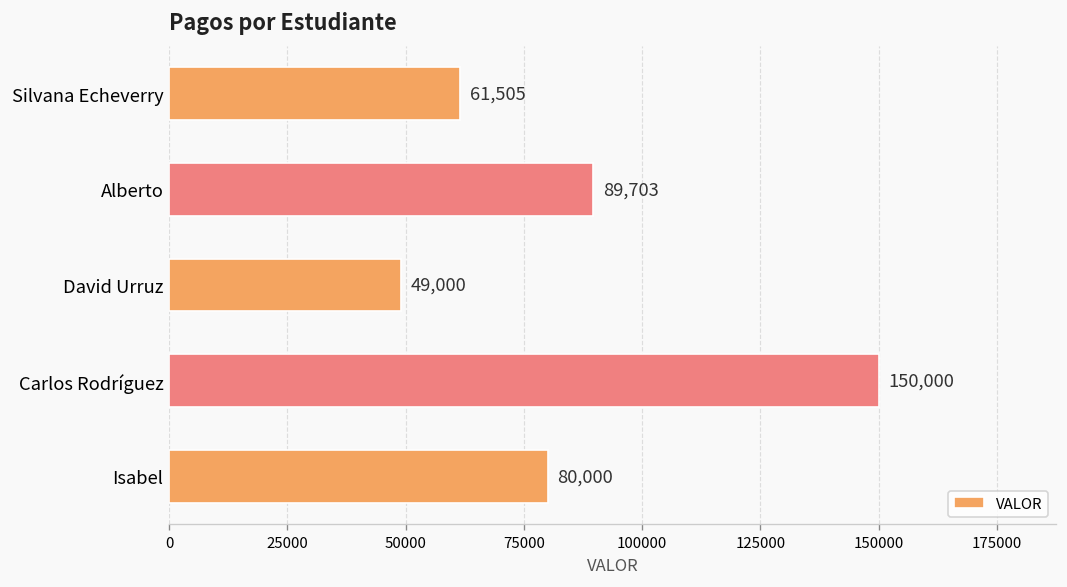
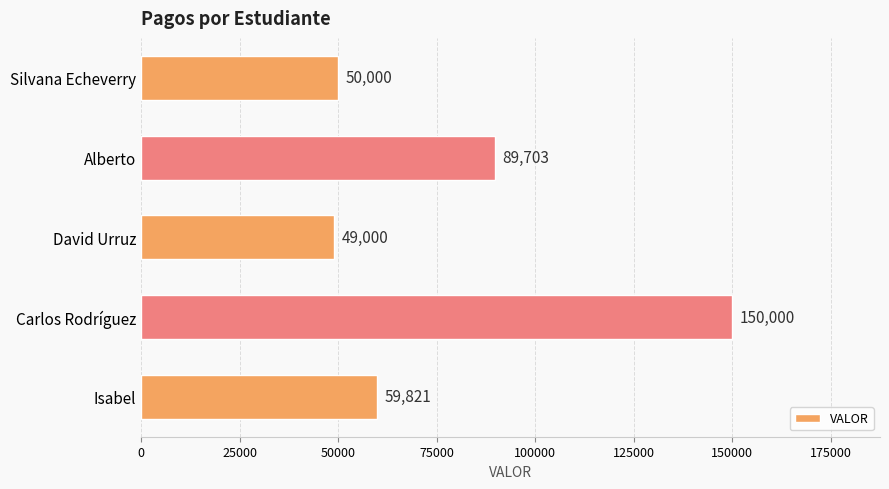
  {
-   "Silvana Echeverry": "61,505",
+   "Silvana Echeverry": "50,000",
    "Alberto": "89,703",
    "David Urruz": "49,000",
    "Carlos Rodríguez": "150,000",
-   "Isabel": "80,000"
+   "Isabel": "59,821"
  }
